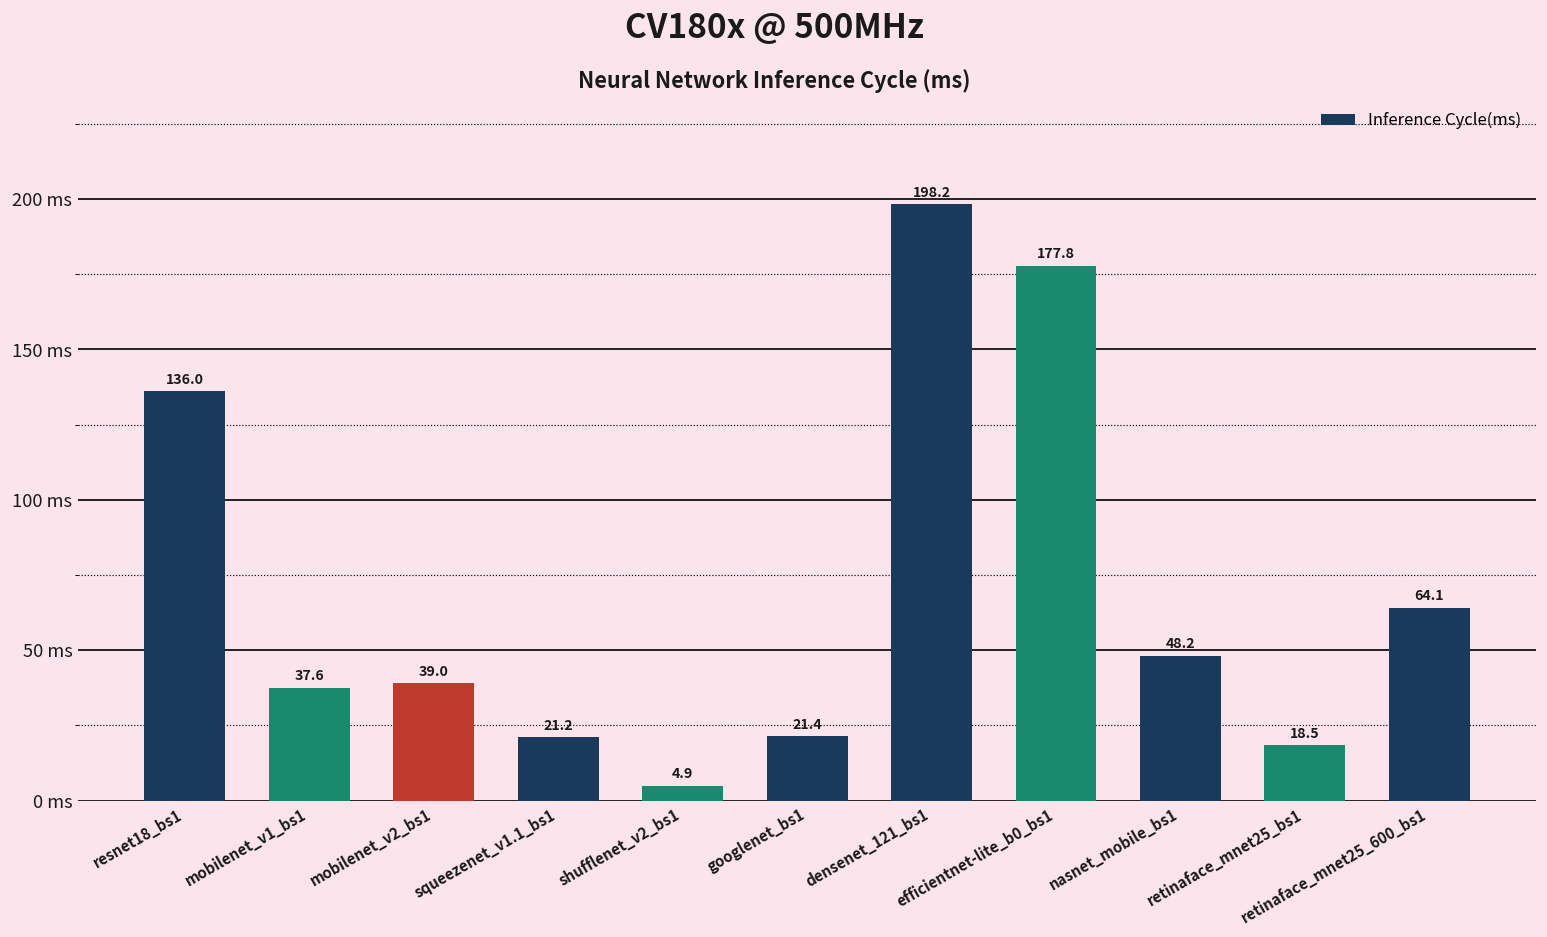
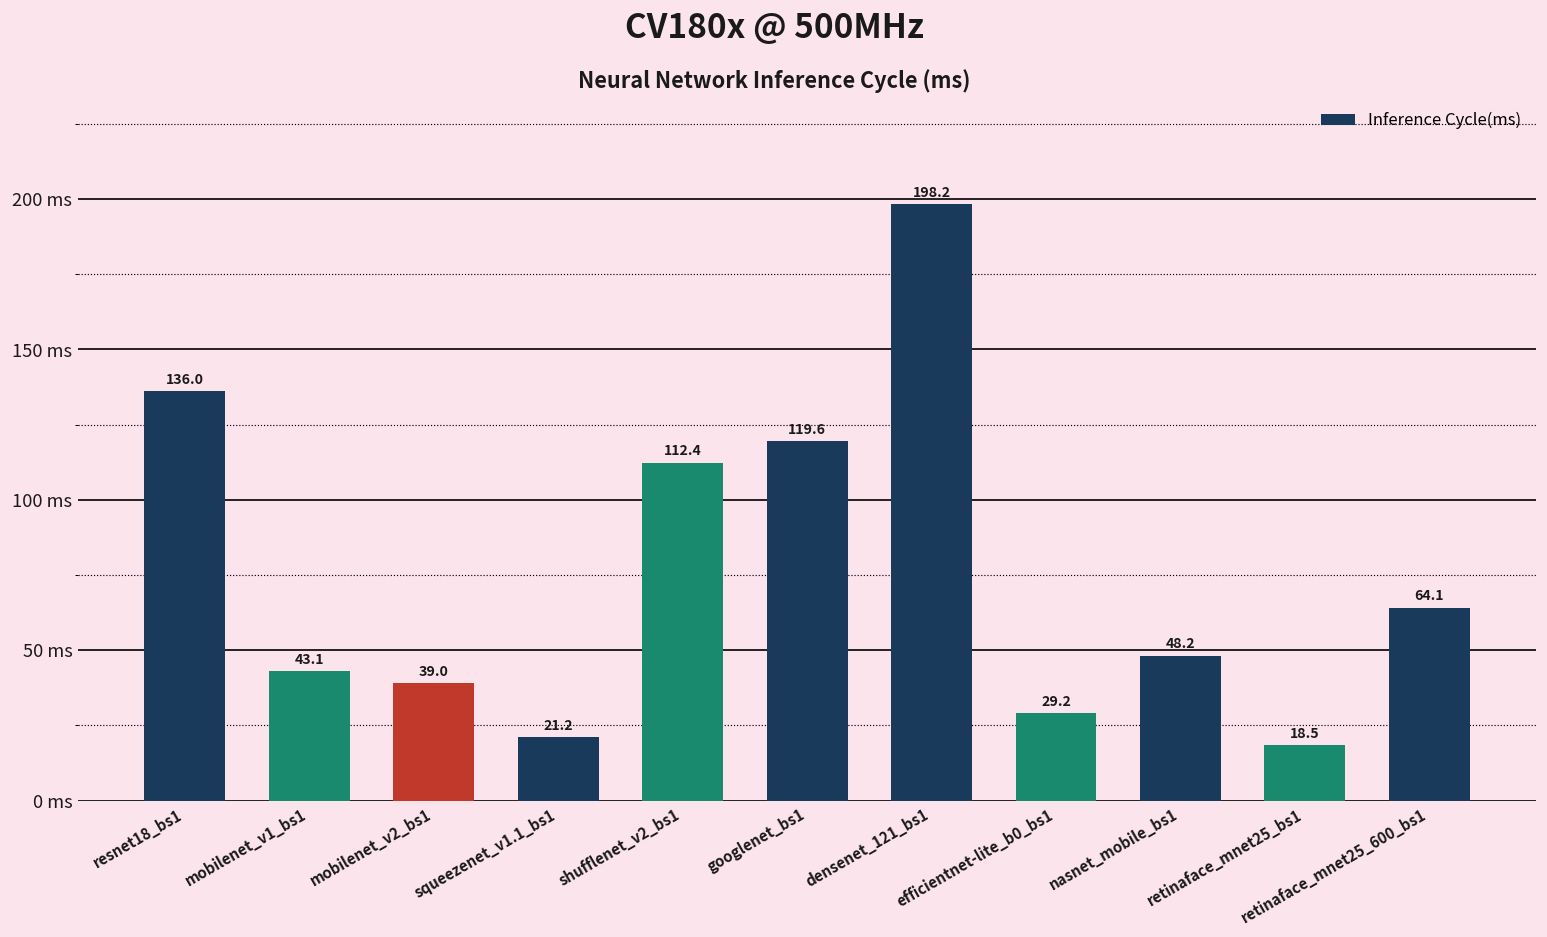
  {
    "resnet18_bs1": 136.0,
-   "mobilenet_v1_bs1": 37.6,
+   "mobilenet_v1_bs1": 43.1,
    "mobilenet_v2_bs1": 39.0,
    "squeezenet_v1.1_bs1": 21.2,
-   "shufflenet_v2_bs1": 4.9,
-   "googlenet_bs1": 21.4,
+   "shufflenet_v2_bs1": 112.4,
+   "googlenet_bs1": 119.6,
    "densenet_121_bs1": 198.2,
-   "efficientnet-lite_b0_bs1": 177.8,
+   "efficientnet-lite_b0_bs1": 29.2,
    "nasnet_mobile_bs1": 48.2,
    "retinaface_mnet25_bs1": 18.5,
    "retinaface_mnet25_600_bs1": 64.1
  }
